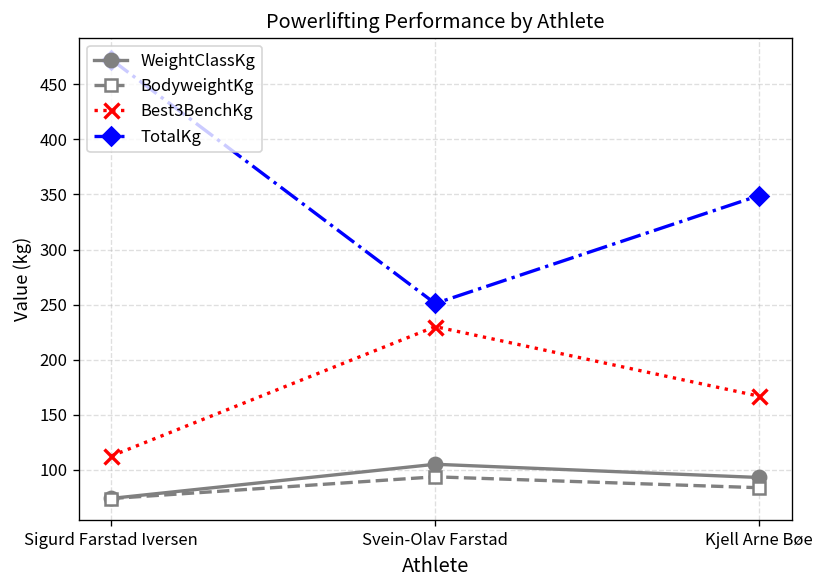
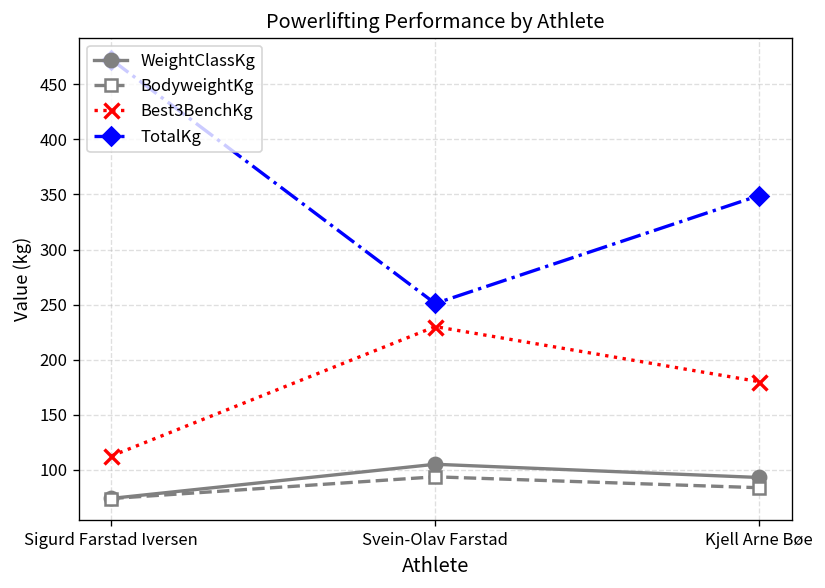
  {
    "Best3BenchKg": {
      "Sigurd Farstad Iversen": 110,
      "Svein-Olav Farstad": 230,
-     "Kjell Arne Bøe": 170
+     "Kjell Arne Bøe": 180
    },
    "TotalKg": {
      "Svein-Olav Farstad": 250,
      "Kjell Arne Bøe": 350
    }
  }
